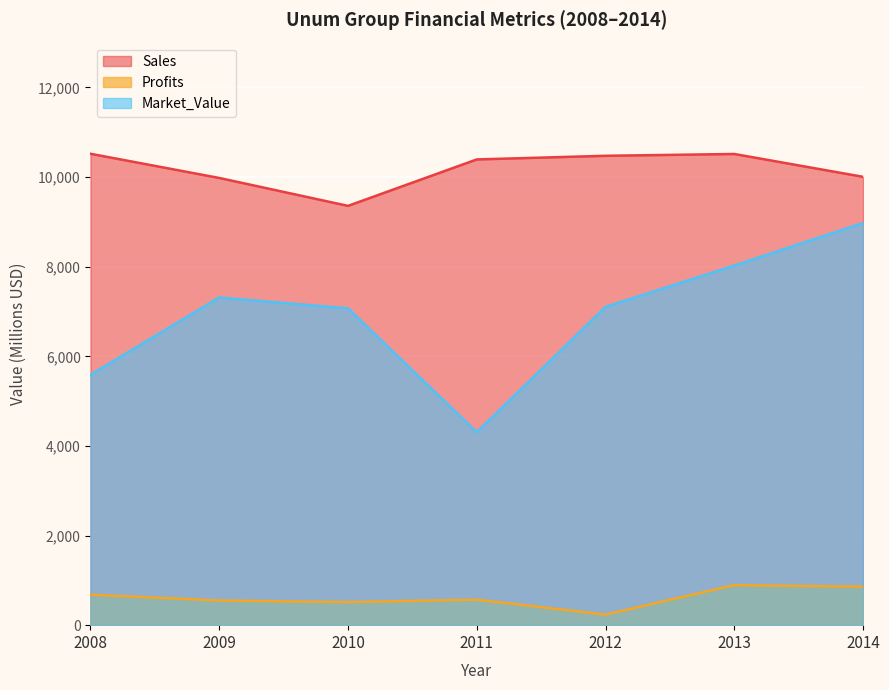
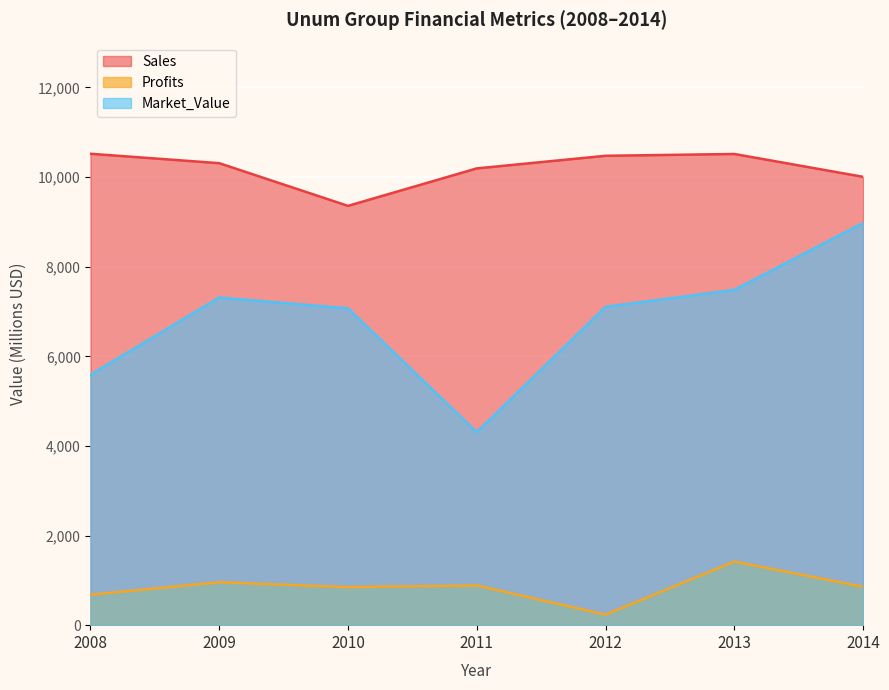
  {
    "Sales": {
      "2008": "10,500",
-     "2009": "10,000",
+     "2009": "10,300",
      "2010": "9,400",
-     "2011": "10,400",
+     "2011": "10,200",
      "2012": "10,500",
      "2013": "10,500",
      "2014": "10,000"
    },
    "Profits": {
      "2008": "700",
-     "2009": "600",
-     "2010": "500",
-     "2011": "600",
+     "2009": "1,000",
+     "2010": "900",
+     "2011": "900",
      "2012": "200",
-     "2013": "900",
+     "2013": "1,400",
      "2014": "900"
    },
    "Market_Value": {
      "2008": "5,600",
      "2009": "7,300",
      "2010": "7,100",
      "2011": "4,300",
      "2012": "7,100",
-     "2013": "8,000",
+     "2013": "7,500",
      "2014": "9,000"
    }
  }
